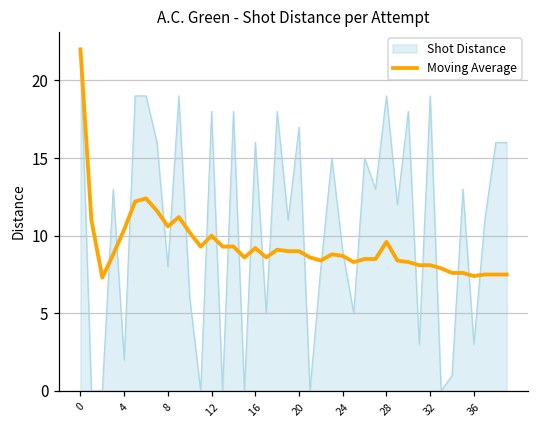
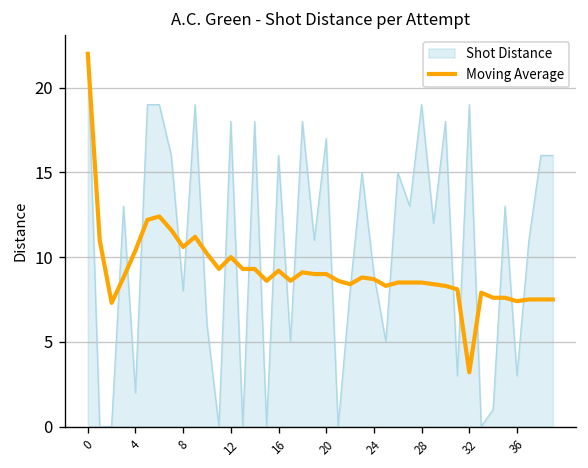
  {
    "Shot Distance": {
      "4": 2.0,
      "8": 8.0,
      "12": 18.0,
      "16": 16.0,
      "20": 17.0,
      "24": 9.0,
      "28": 19.0,
      "32": 19.0,
      "36": 3.0
    },
    "Moving Average": {
      "4": 10.4,
      "8": 10.6,
      "12": 10.0,
      "16": 9.2,
      "20": 9.0,
      "24": 8.7,
-     "28": 9.6,
-     "32": 8.1,
+     "28": 8.5,
+     "32": 3.2,
      "36": 7.4
    }
  }
